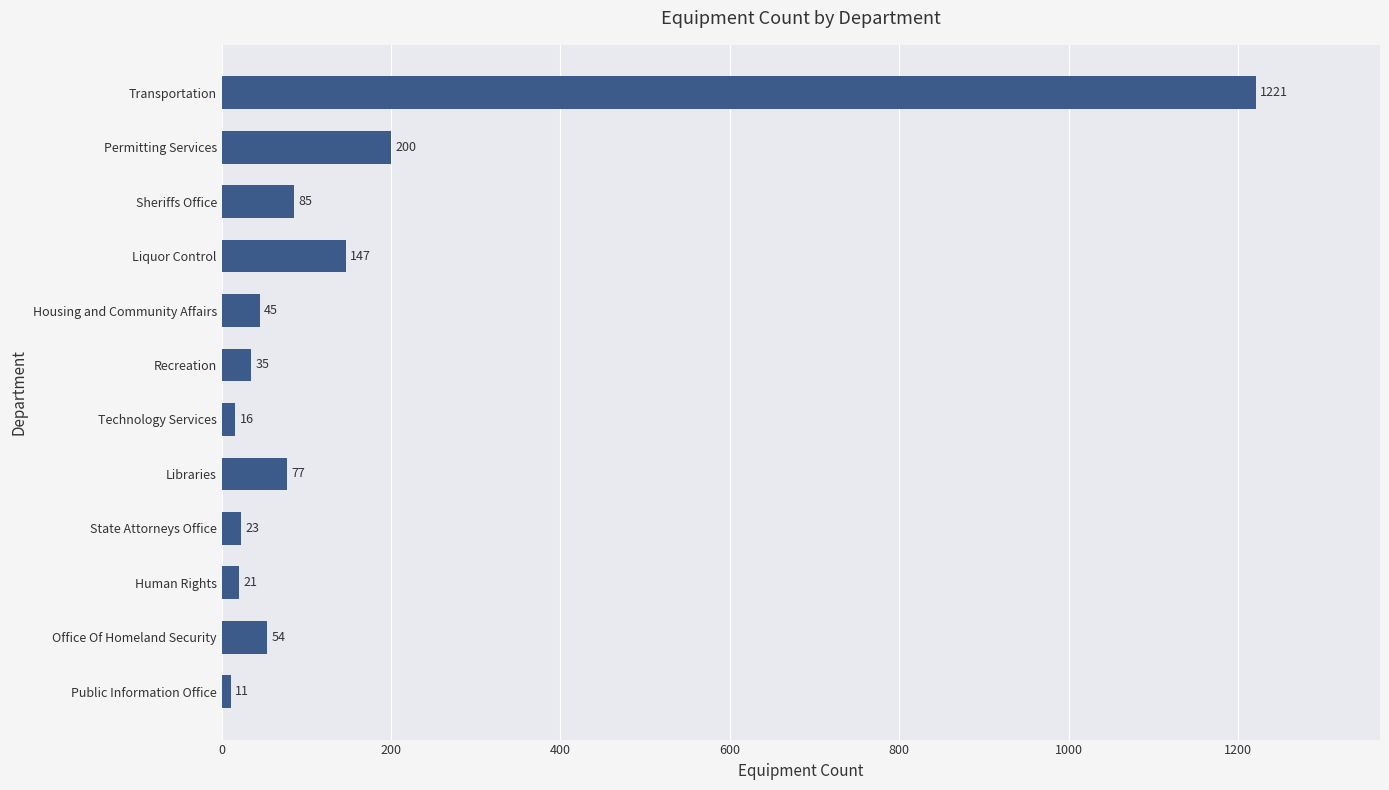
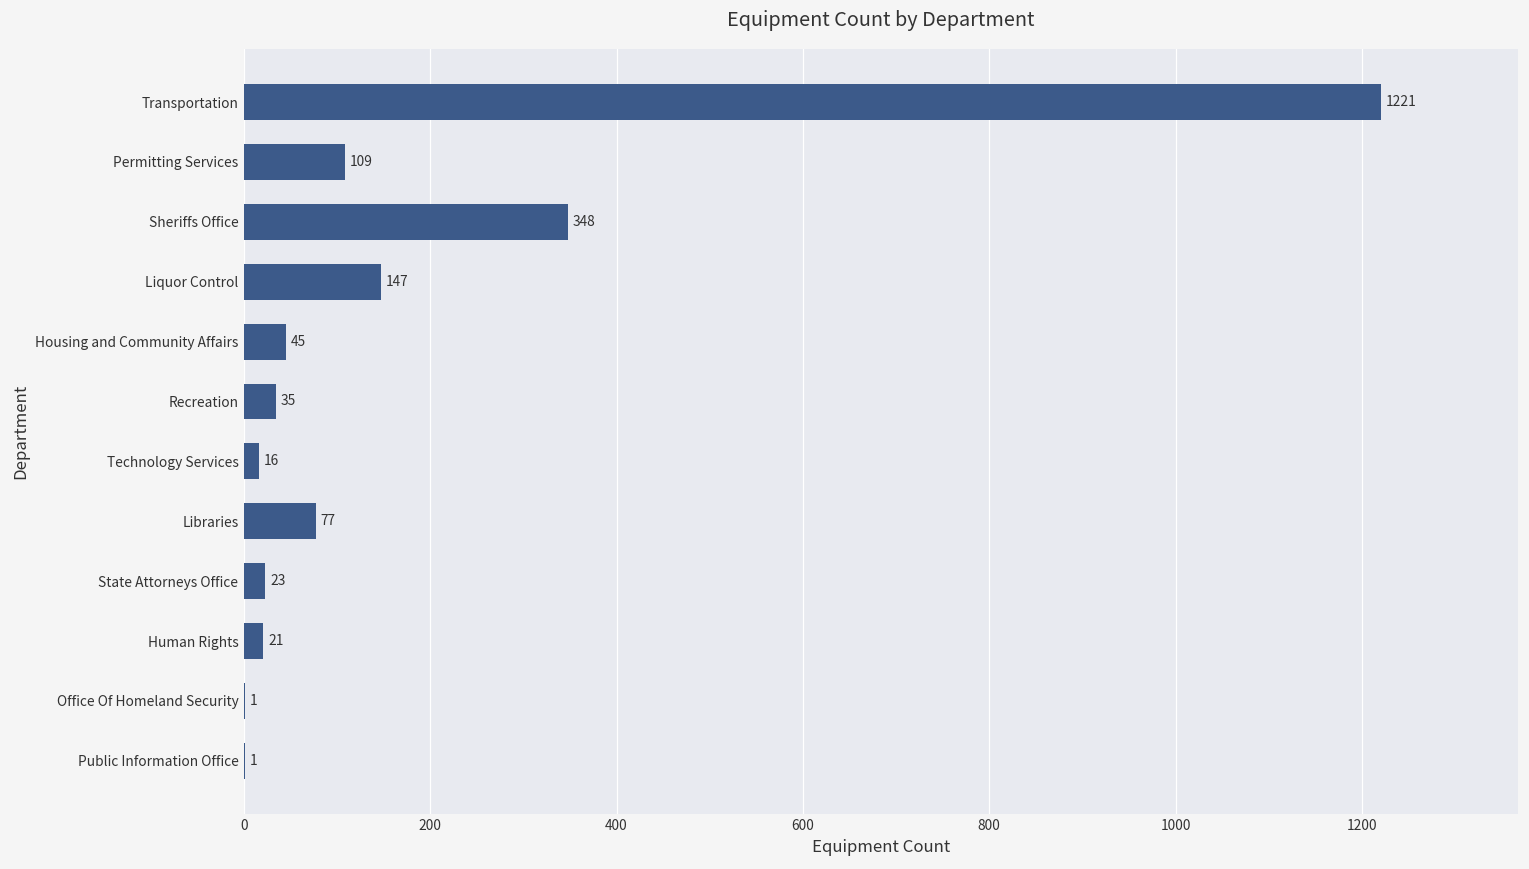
  {
    "Transportation": 1221,
-   "Permitting Services": 200,
-   "Sheriffs Office": 85,
+   "Permitting Services": 109,
+   "Sheriffs Office": 348,
    "Liquor Control": 147,
    "Housing and Community Affairs": 45,
    "Recreation": 35,
    "Technology Services": 16,
    "Libraries": 77,
    "State Attorneys Office": 23,
    "Human Rights": 21,
-   "Office Of Homeland Security": 54,
-   "Public Information Office": 11
+   "Office Of Homeland Security": 1,
+   "Public Information Office": 1
  }
